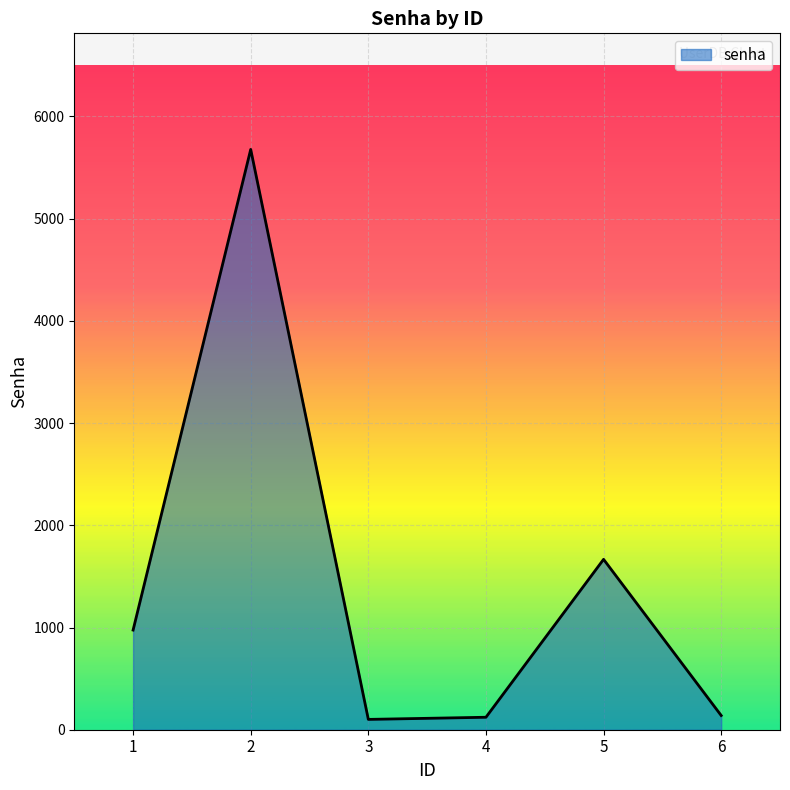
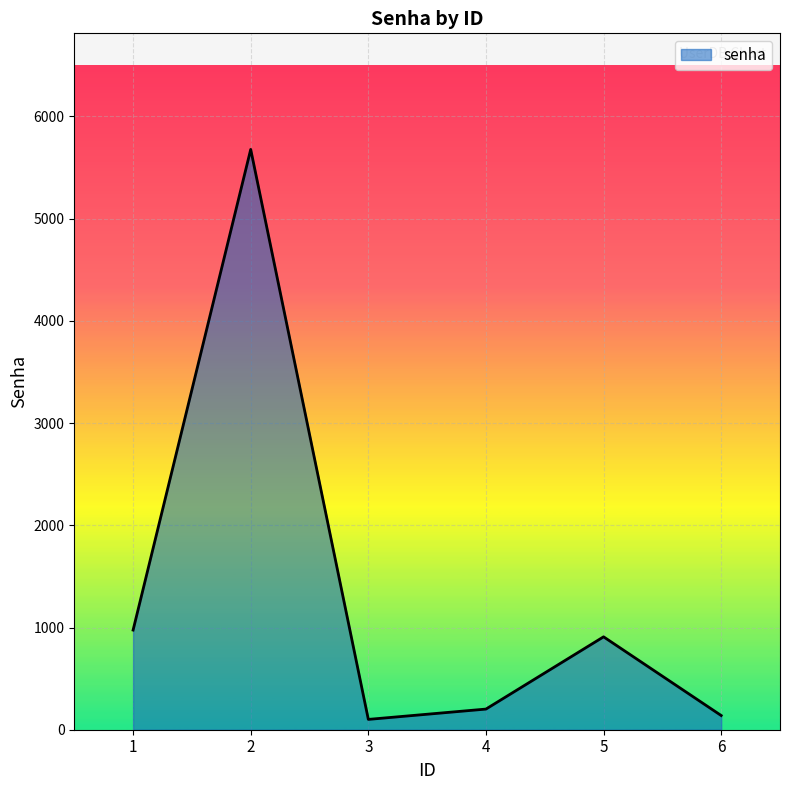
  {
    "1": 980,
    "2": 5680,
    "3": 100,
-   "4": 120,
-   "5": 1670,
+   "4": 200,
+   "5": 910,
    "6": 140
  }
